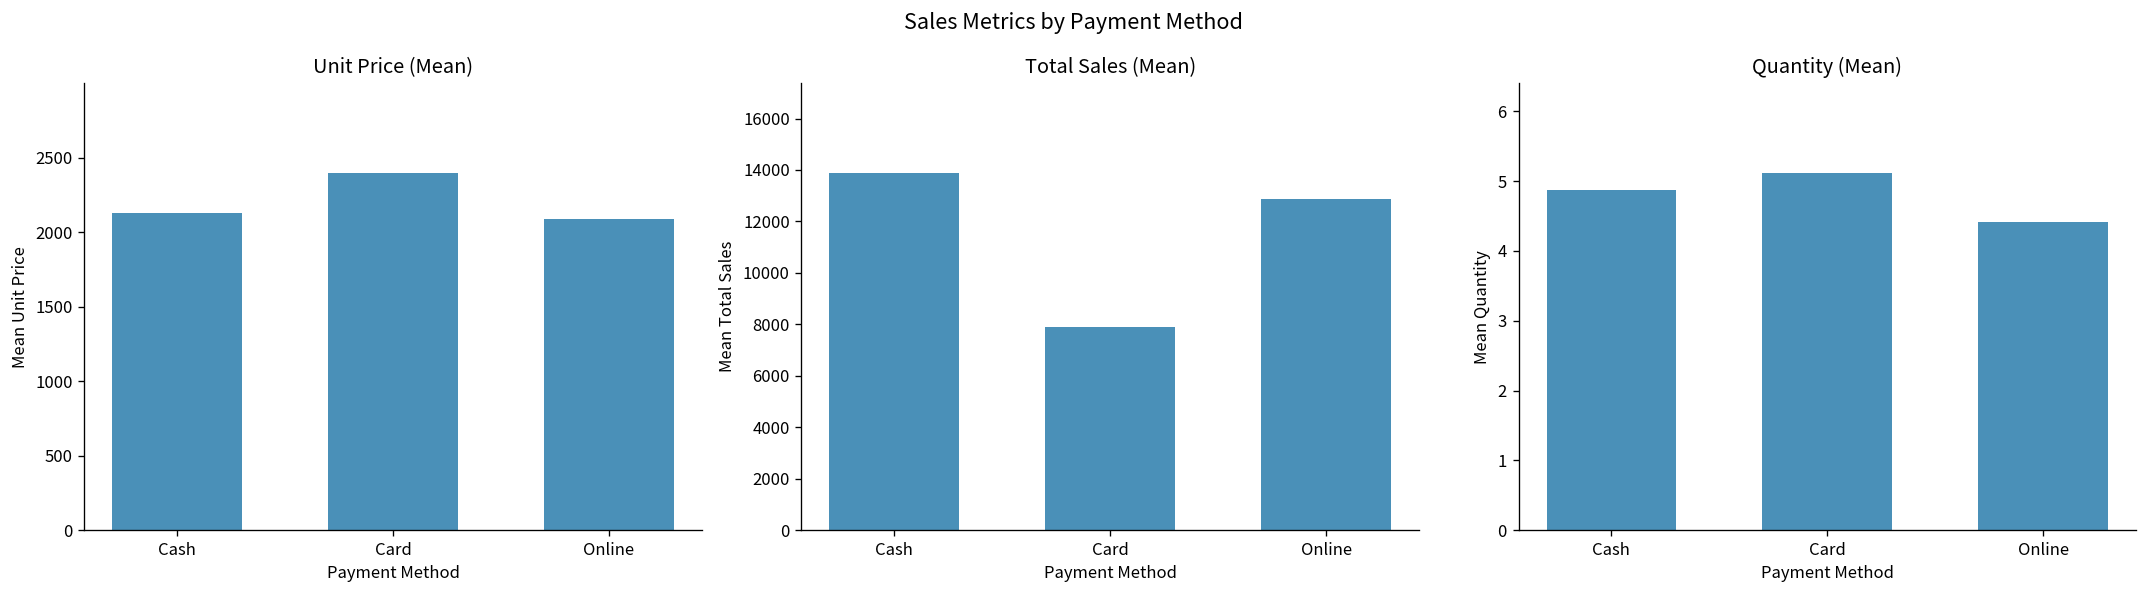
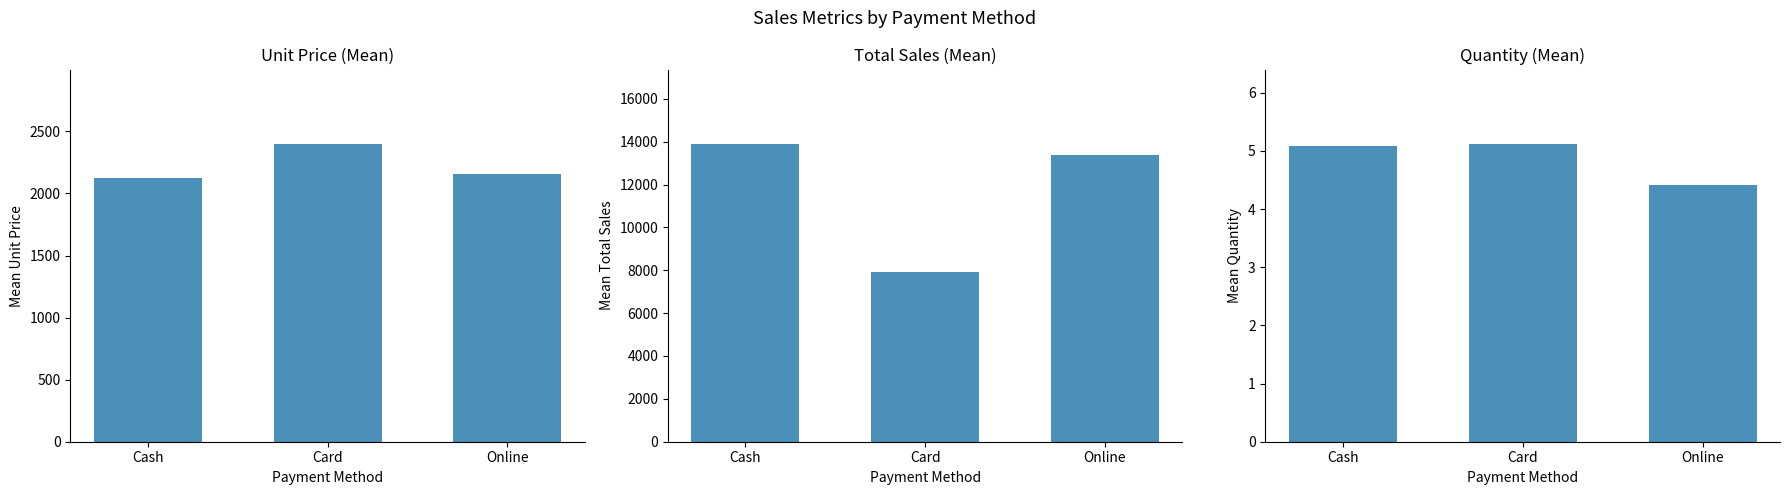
  {
    "Unit Price (Mean)": {
      "Cash": 2130,
      "Card": 2400,
-     "Online": 2090
+     "Online": 2160
    },
    "Total Sales (Mean)": {
      "Cash": 13900,
      "Card": 7900,
-     "Online": 12900
+     "Online": 13400
    },
    "Quantity (Mean)": {
-     "Cash": 4.9,
+     "Cash": 5.1,
      "Card": 5.1,
      "Online": 4.4
    }
  }
